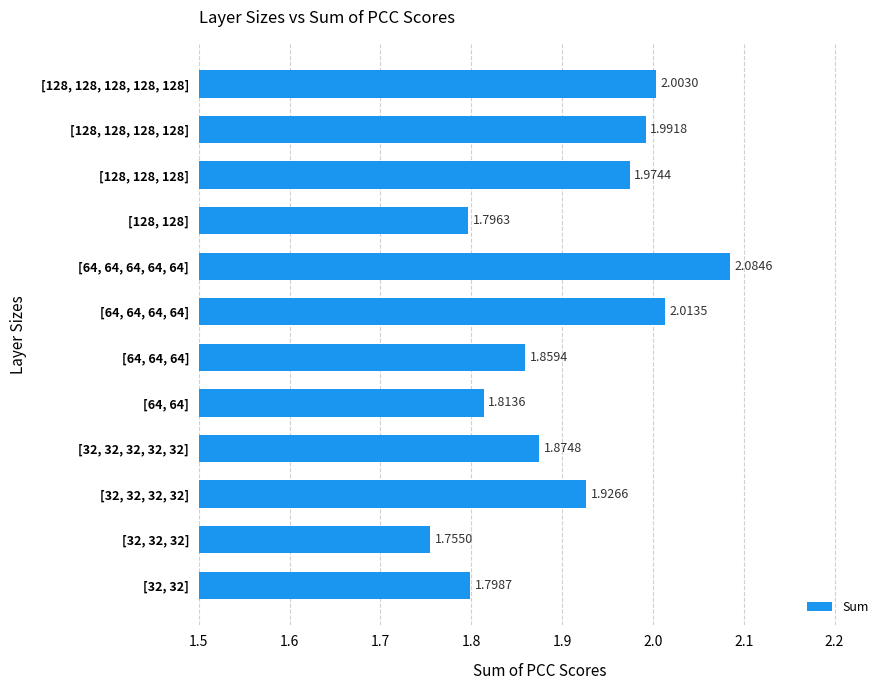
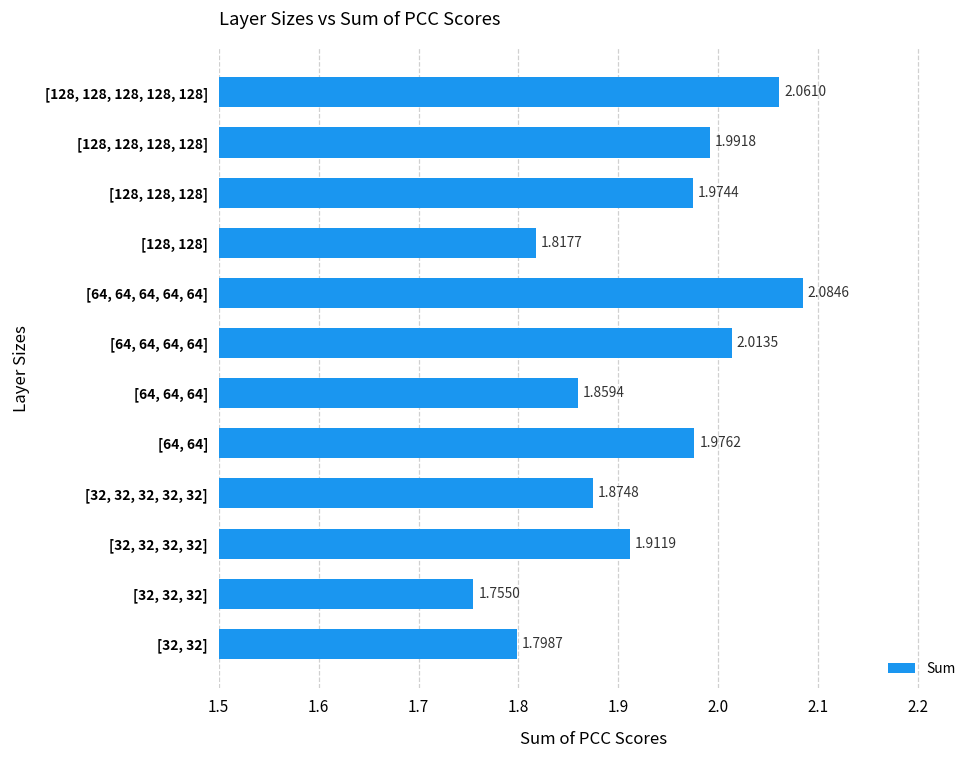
  {
-   "[128, 128, 128, 128, 128]": 2.0030,
+   "[128, 128, 128, 128, 128]": 2.0610,
    "[128, 128, 128, 128]": 1.9918,
    "[128, 128, 128]": 1.9744,
-   "[128, 128]": 1.7963,
+   "[128, 128]": 1.8177,
    "[64, 64, 64, 64, 64]": 2.0846,
    "[64, 64, 64, 64]": 2.0135,
    "[64, 64, 64]": 1.8594,
-   "[64, 64]": 1.8136,
+   "[64, 64]": 1.9762,
    "[32, 32, 32, 32, 32]": 1.8748,
-   "[32, 32, 32, 32]": 1.9266,
+   "[32, 32, 32, 32]": 1.9119,
    "[32, 32, 32]": 1.7550,
    "[32, 32]": 1.7987
  }
